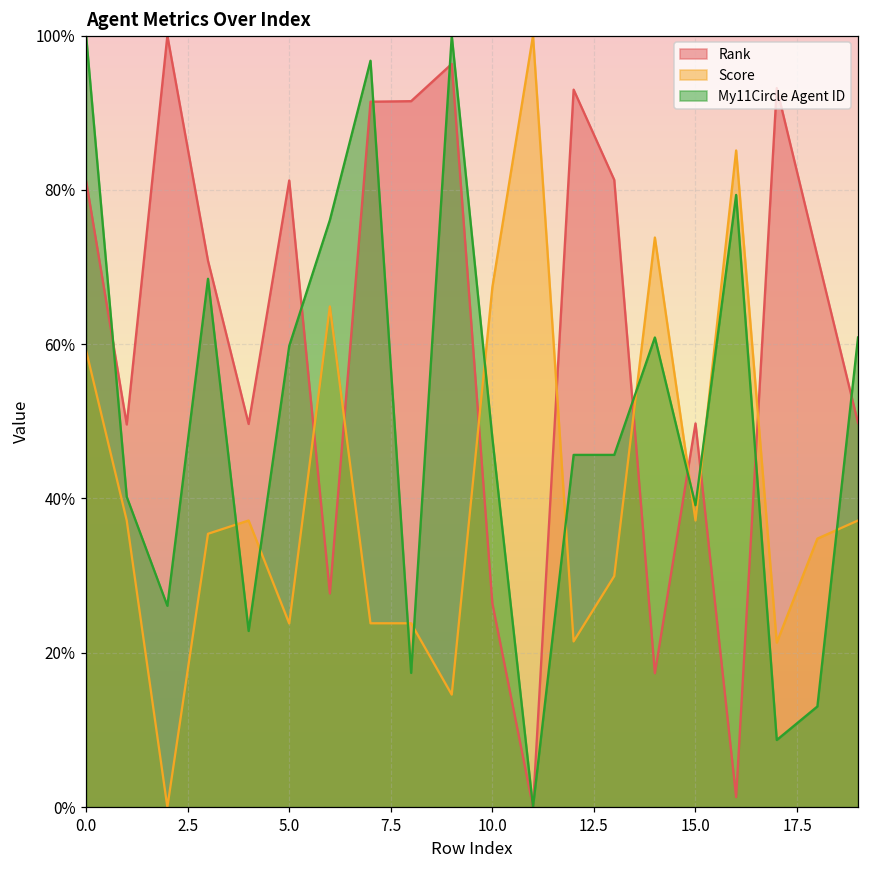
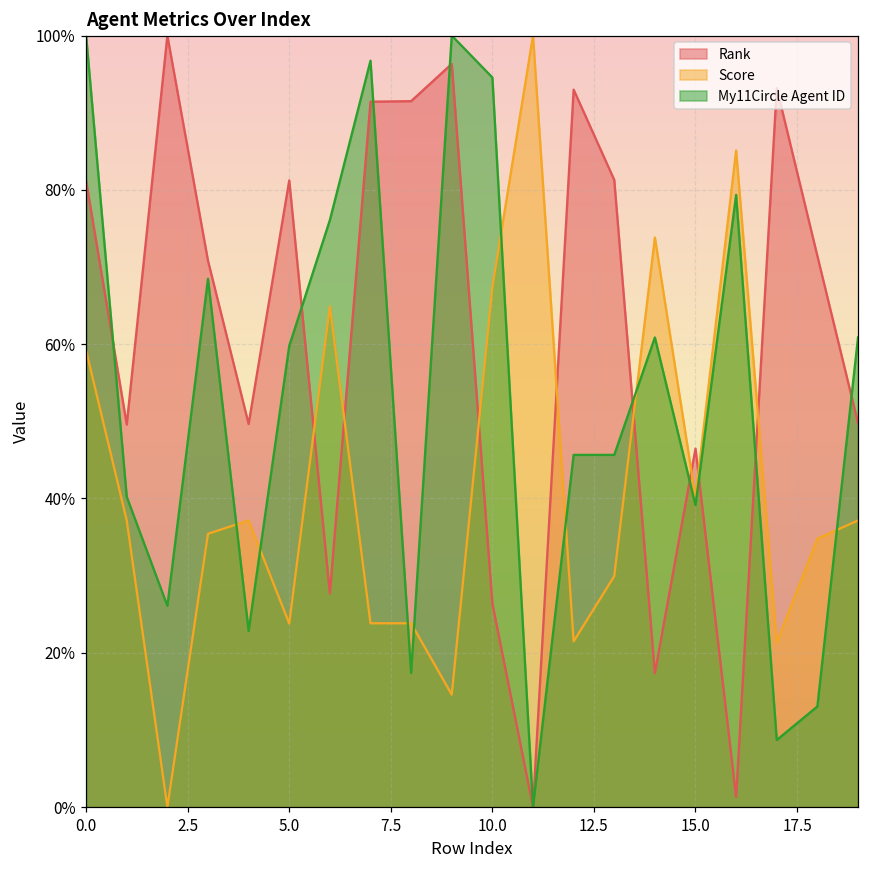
  {
    "Rank": {
      "0.0": "81%",
      "5.0": "81%",
      "10.0": "26%",
-     "15.0": "50%"
+     "15.0": "46%"
    },
    "Score": {
      "0.0": "59%",
      "5.0": "24%",
      "10.0": "67%",
-     "15.0": "37%"
+     "15.0": "40%"
    },
    "My11Circle Agent ID": {
      "0.0": "100%",
      "5.0": "60%",
-     "10.0": "48%",
+     "10.0": "95%",
      "15.0": "39%"
    }
  }
